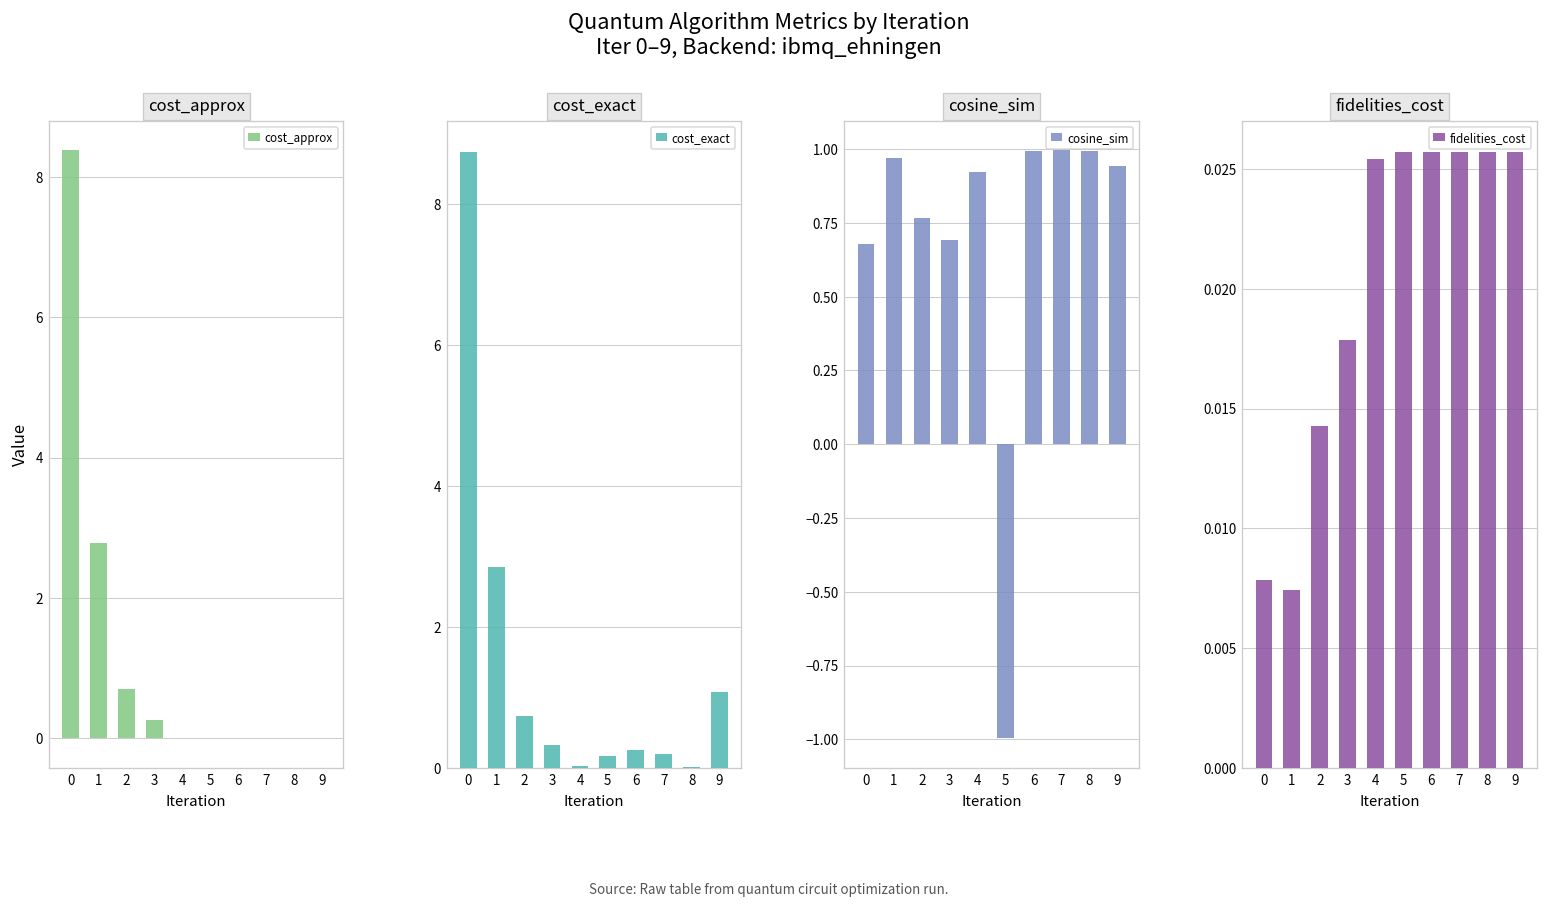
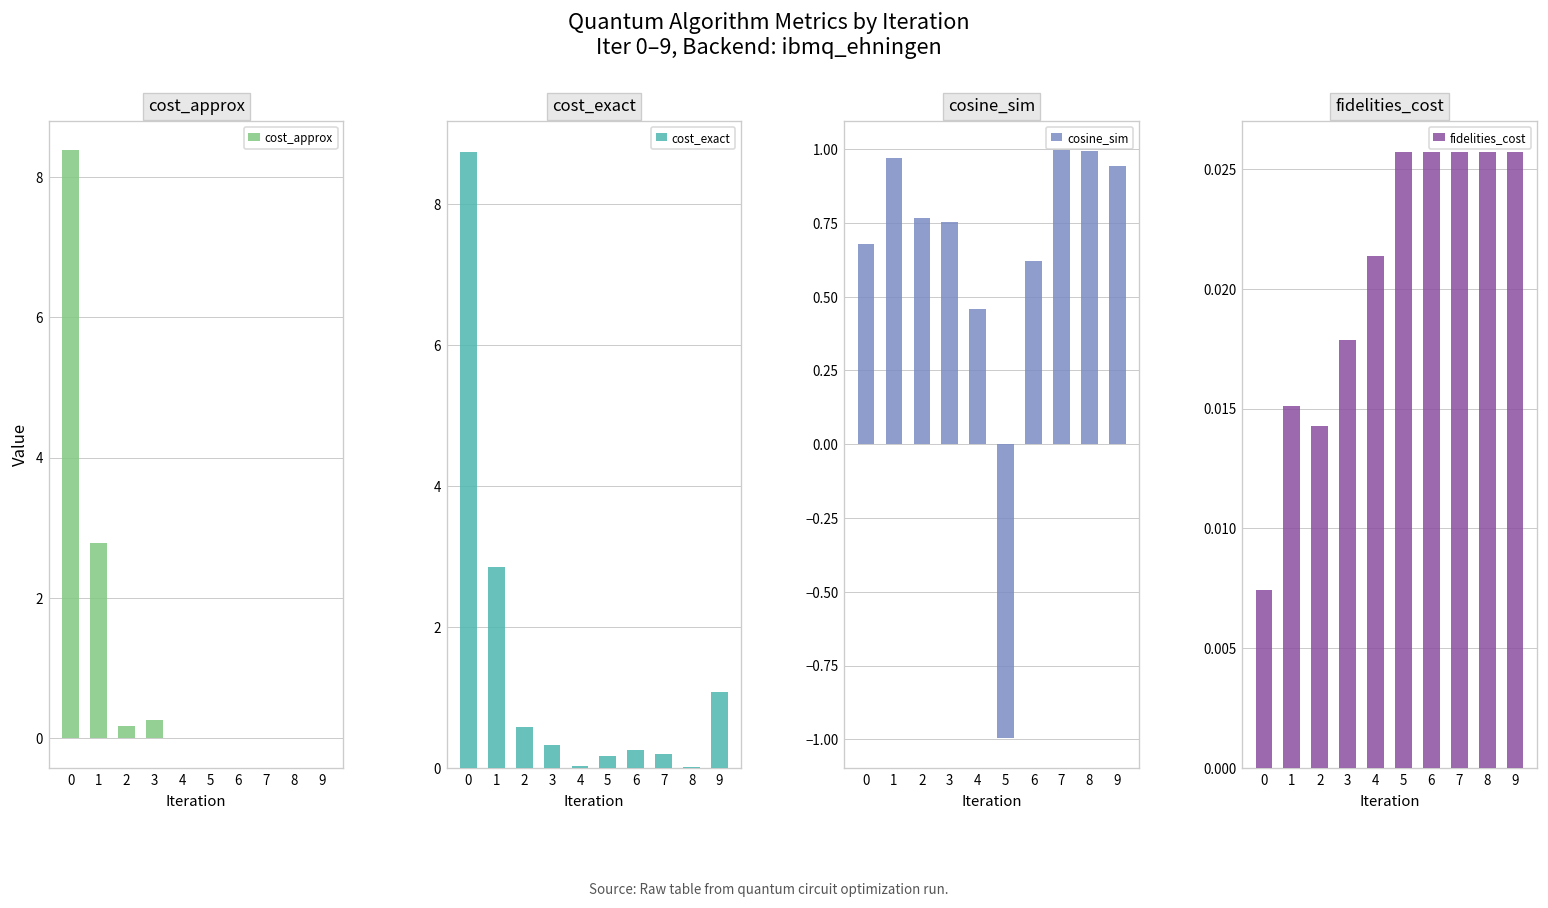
  {
    "cost_approx": {
      "0": 8.4,
      "1": 2.8,
-     "2": 0.7,
+     "2": 0.2,
      "3": 0.3
    },
    "cost_exact": {
      "0": 8.7,
      "1": 2.8,
-     "2": 0.7,
+     "2": 0.6,
      "3": 0.3,
      "5": 0.2,
      "6": 0.3,
      "7": 0.2,
      "9": 1.1
    },
    "cosine_sim": {
      "0": 0.68,
      "1": 0.97,
      "2": 0.77,
-     "3": 0.69,
-     "4": 0.92,
+     "3": 0.75,
+     "4": 0.46,
      "5": -1.00,
-     "6": 0.99,
+     "6": 0.62,
      "7": 1.00,
      "8": 0.99,
      "9": 0.94
    },
    "fidelities_cost": {
-     "0": 0.0078,
-     "1": 0.0074,
+     "0": 0.0074,
+     "1": 0.0151,
      "2": 0.0143,
      "3": 0.0179,
-     "4": 0.0254,
+     "4": 0.0213,
      "5": 0.0257,
      "6": 0.0257,
      "7": 0.0257,
      "8": 0.0257,
      "9": 0.0257
    }
  }
